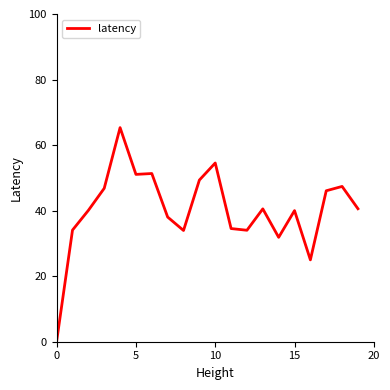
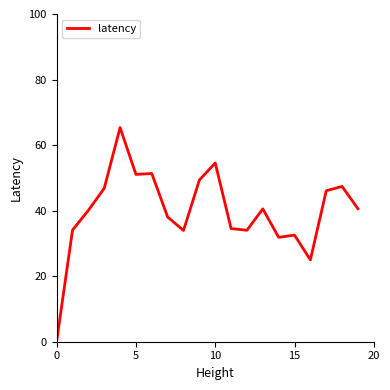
  {
    "0": 0,
    "5": 51,
    "10": 55,
-   "15": 40
+   "15": 33
  }
